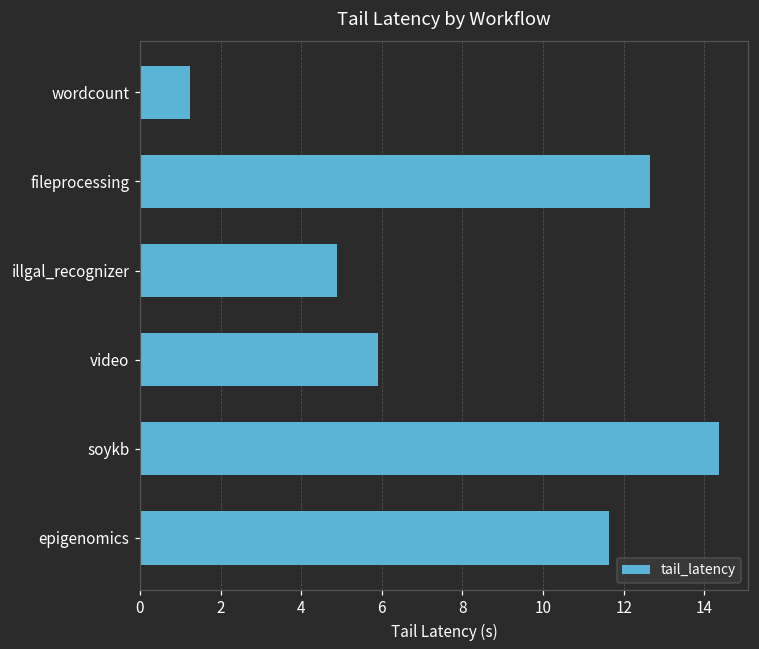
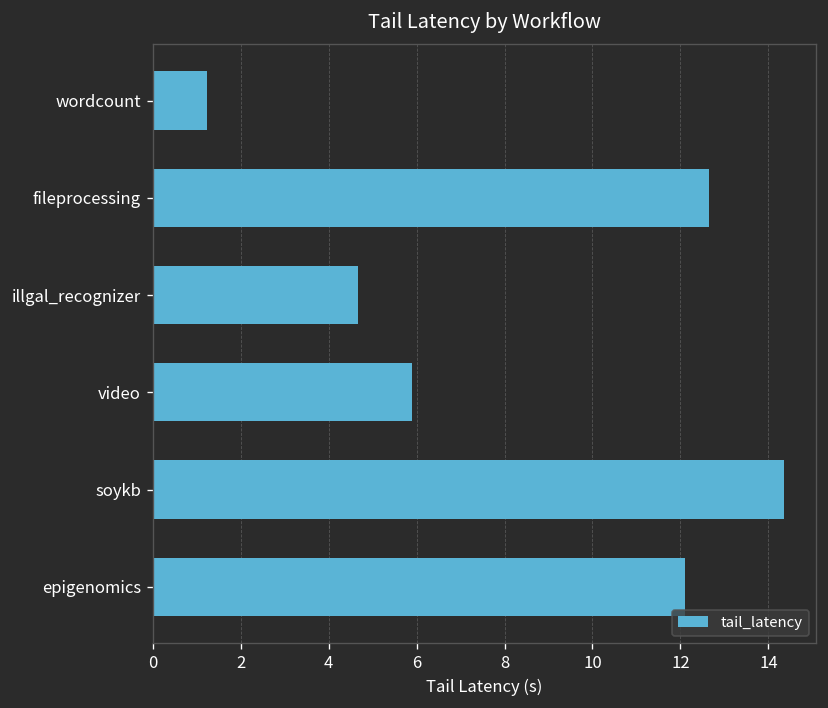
  {
    "wordcount": 1.2,
    "fileprocessing": 12.7,
-   "illgal_recognizer": 4.9,
+   "illgal_recognizer": 4.7,
    "video": 5.9,
    "soykb": 14.4,
-   "epigenomics": 11.6
+   "epigenomics": 12.1
  }
